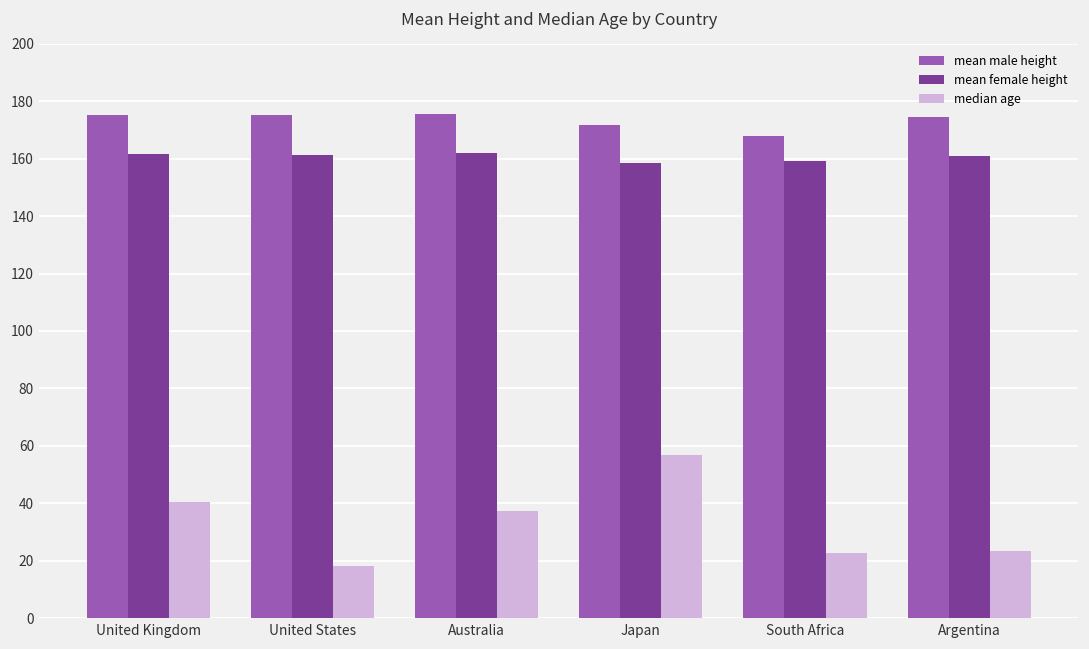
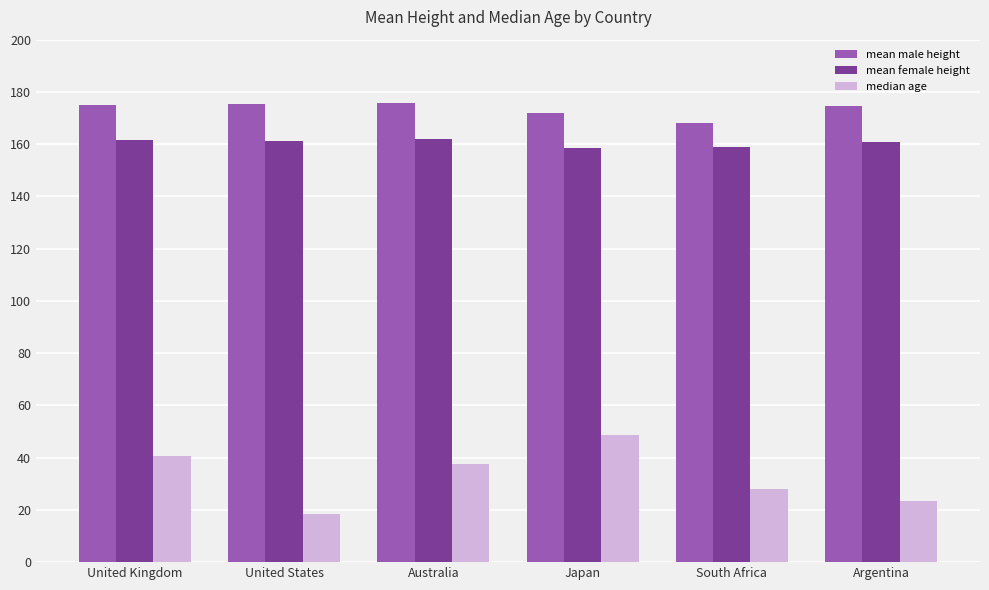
  {
    "median age": {
      "United Kingdom": 41,
      "United States": 18,
      "Australia": 38,
-     "Japan": 57,
-     "South Africa": 23,
+     "Japan": 49,
+     "South Africa": 28,
      "Argentina": 23
    }
  }
